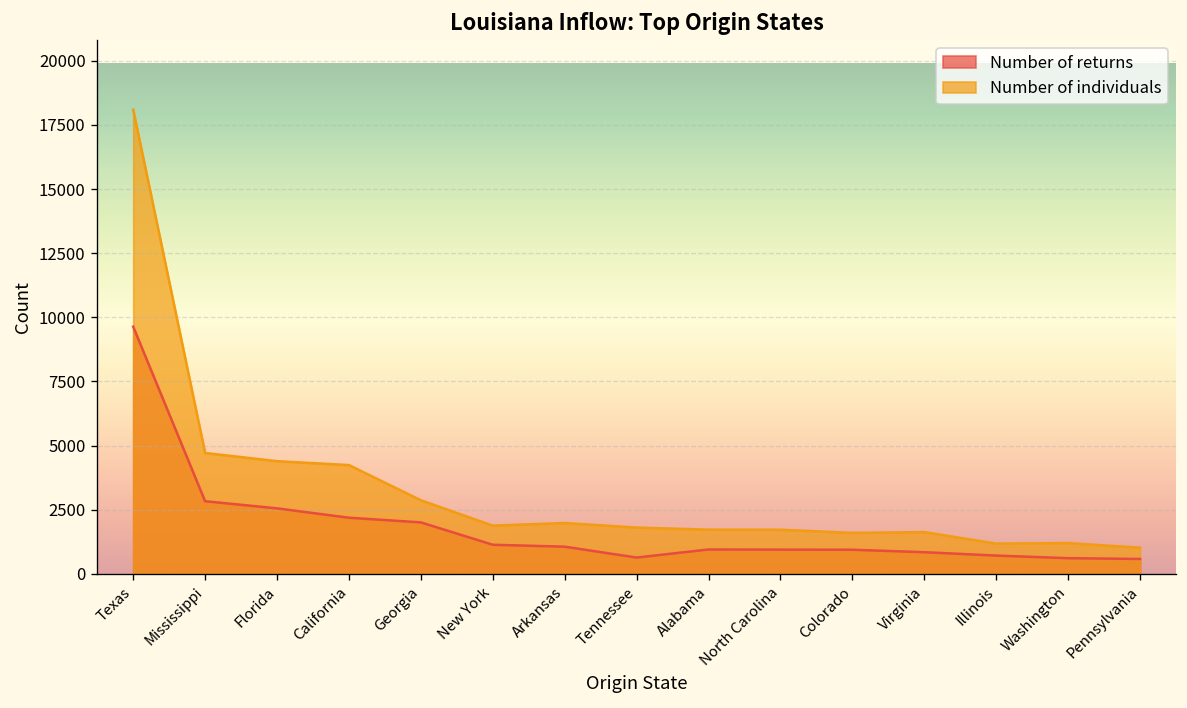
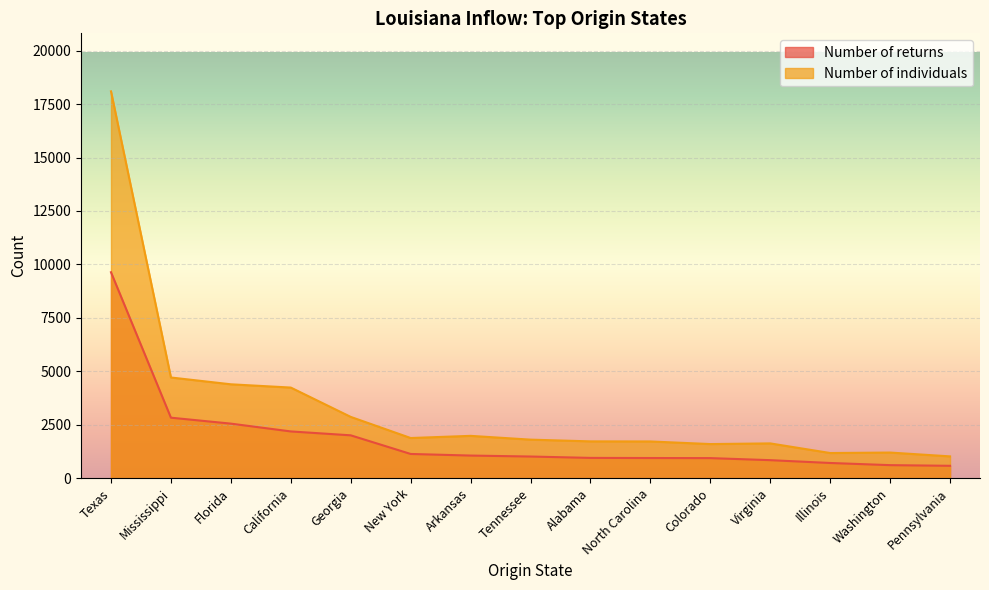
  {
    "Number of returns": {
      "Texas": 9600,
      "Mississippi": 2800,
      "Florida": 2600,
      "California": 2200,
      "Georgia": 2000,
      "New York": 1100,
      "Arkansas": 1100,
-     "Tennessee": 600,
+     "Tennessee": 1000,
      "Alabama": 900,
      "North Carolina": 900,
      "Colorado": 900,
      "Virginia": 800,
      "Illinois": 700,
      "Washington": 600,
      "Pennsylvania": 600
    },
    "Number of individuals": {
      "Texas": 18100,
      "Mississippi": 4700,
      "Florida": 4400,
      "California": 4200,
      "Georgia": 2900,
      "New York": 1900,
      "Arkansas": 2000,
      "Tennessee": 1800,
      "Alabama": 1700,
      "North Carolina": 1700,
      "Colorado": 1600,
      "Virginia": 1600,
      "Illinois": 1200,
      "Washington": 1200,
      "Pennsylvania": 1000
    }
  }
